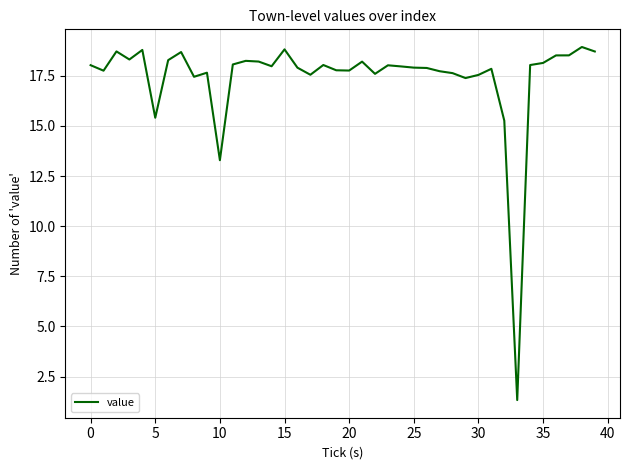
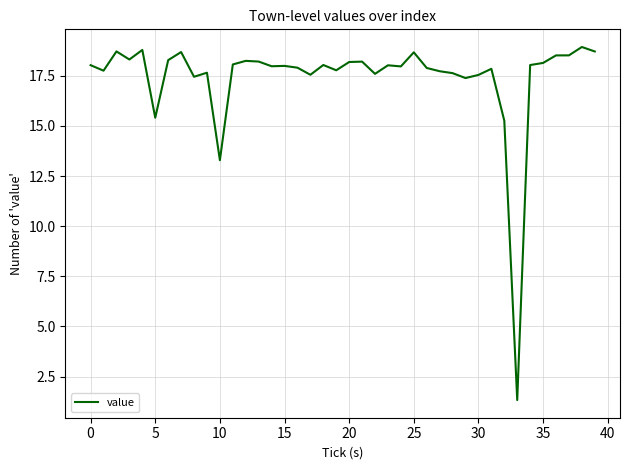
  {
    "0": 18.0,
    "5": 15.4,
    "10": 13.3,
-   "15": 18.8,
-   "20": 17.8,
-   "25": 17.9,
+   "15": 18.0,
+   "20": 18.2,
+   "25": 18.7,
    "30": 17.5,
    "35": 18.1
  }
